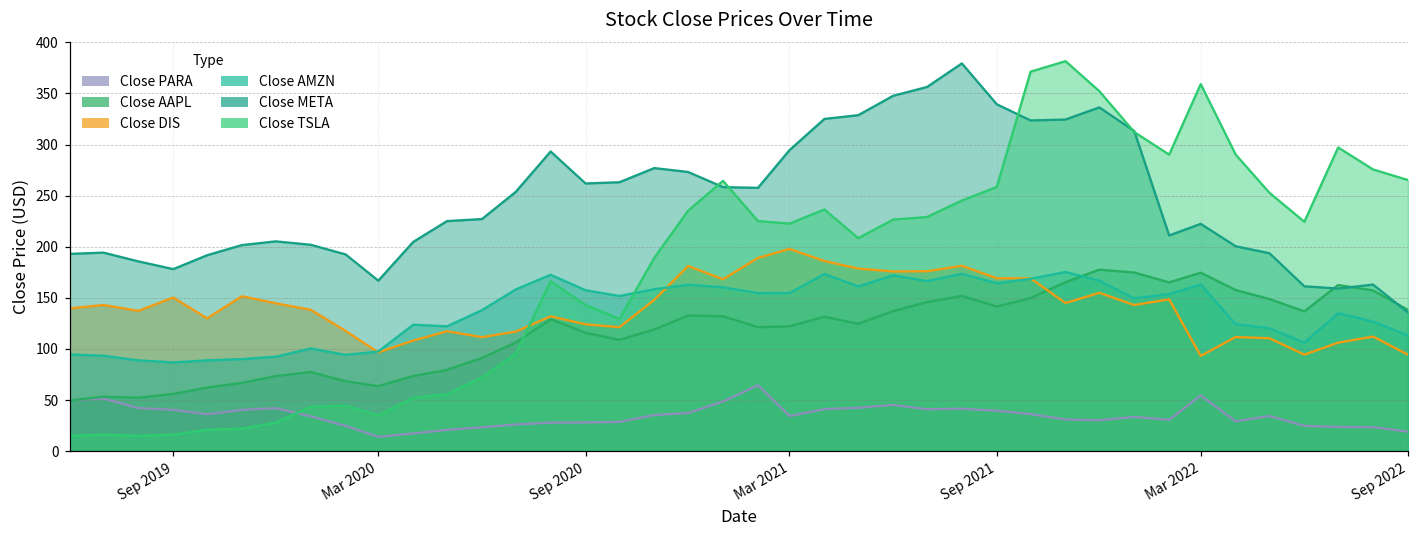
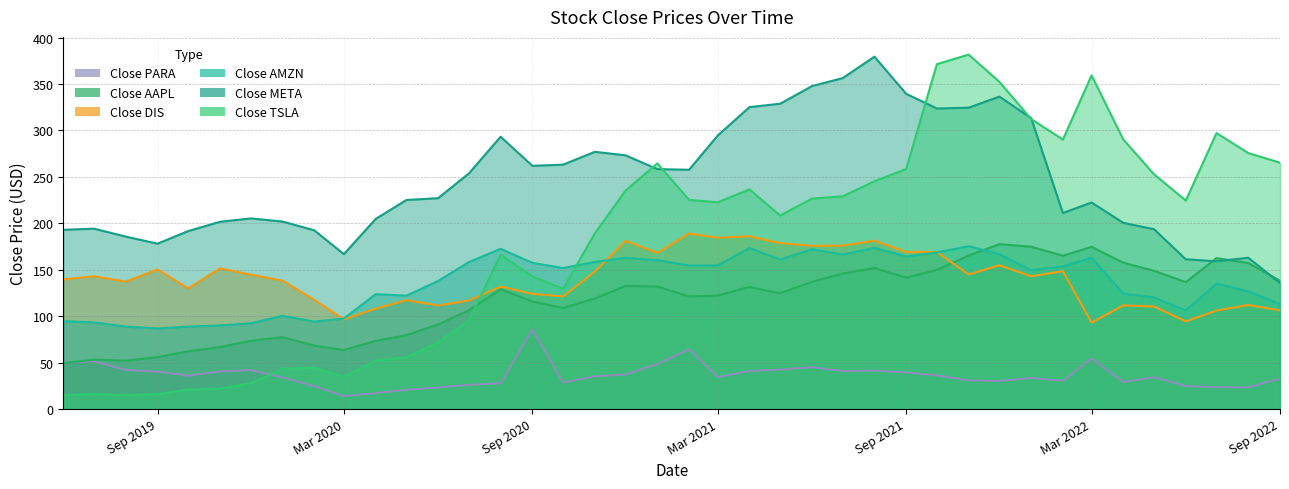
  {
    "Close PARA": {
      "Sep 2019": 40,
      "Mar 2020": 10,
-     "Sep 2020": 30,
+     "Sep 2020": 90,
      "Mar 2021": 30,
      "Sep 2021": 40,
      "Mar 2022": 50,
-     "Sep 2022": 20
+     "Sep 2022": 30
    },
    "Close DIS": {
      "Sep 2019": 150,
      "Sep 2020": 120,
-     "Mar 2021": 200,
+     "Mar 2021": 180,
      "Sep 2021": 170,
      "Mar 2022": 90,
-     "Sep 2022": 90
+     "Sep 2022": 110
    }
  }
